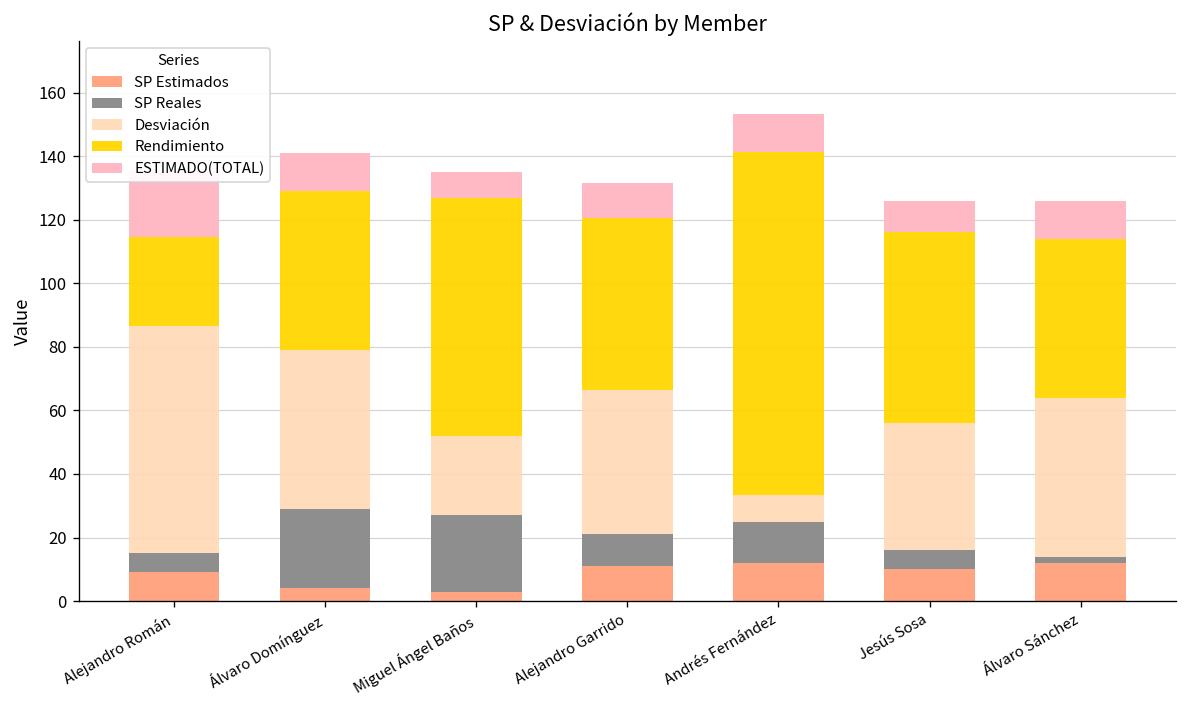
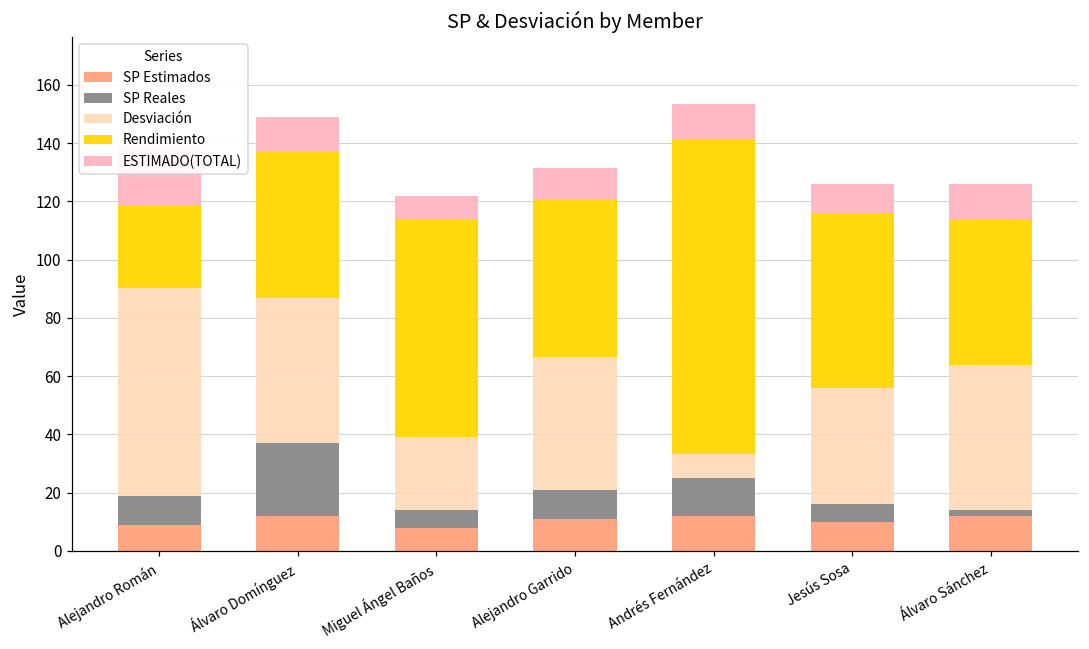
  {
    "SP Estimados": {
      "Alejandro Román": 9,
-     "Álvaro Domínguez": 4,
-     "Miguel Ángel Baños": 3,
+     "Álvaro Domínguez": 12,
+     "Miguel Ángel Baños": 8,
      "Alejandro Garrido": 11,
      "Andrés Fernández": 12,
      "Jesús Sosa": 10,
      "Álvaro Sánchez": 12
    },
    "SP Reales": {
-     "Alejandro Román": 6,
+     "Alejandro Román": 10,
      "Álvaro Domínguez": 25,
-     "Miguel Ángel Baños": 24,
+     "Miguel Ángel Baños": 6,
      "Alejandro Garrido": 10,
      "Andrés Fernández": 13,
      "Jesús Sosa": 6,
      "Álvaro Sánchez": 2
    },
    "Rendimiento": {
      "Alejandro Román": 28,
      "Álvaro Domínguez": 50,
      "Miguel Ángel Baños": 75,
      "Alejandro Garrido": 54,
      "Andrés Fernández": 108,
      "Jesús Sosa": 60,
      "Álvaro Sánchez": 50
    }
  }
